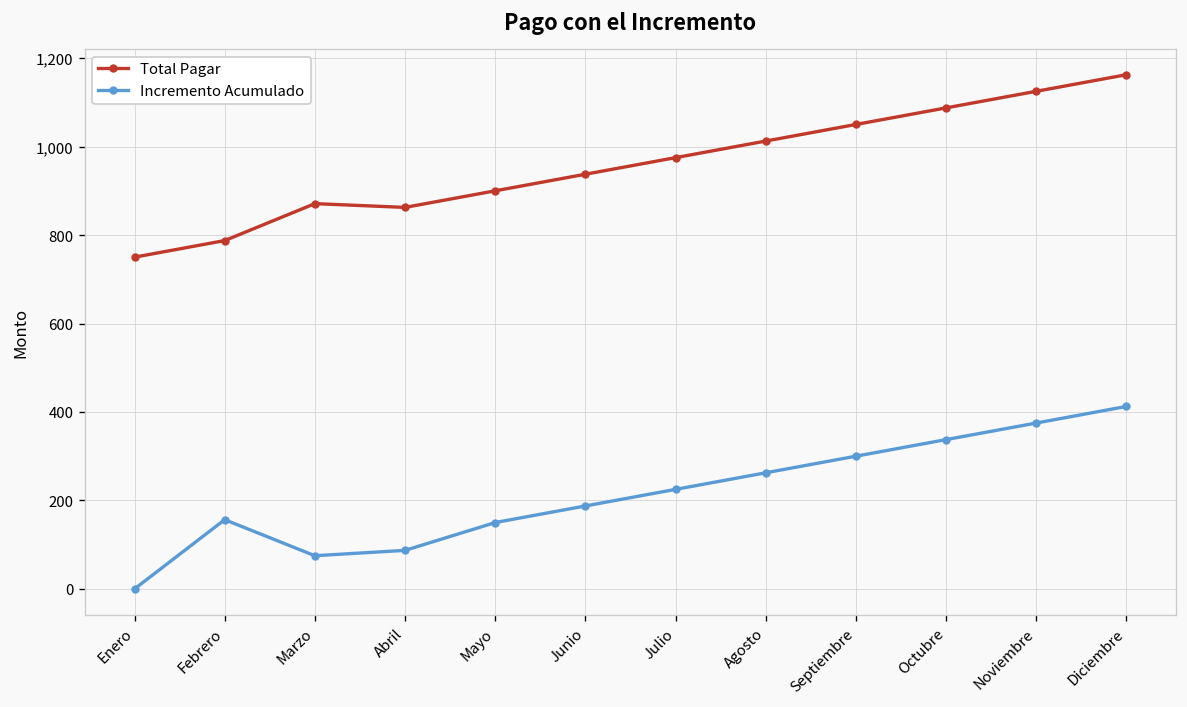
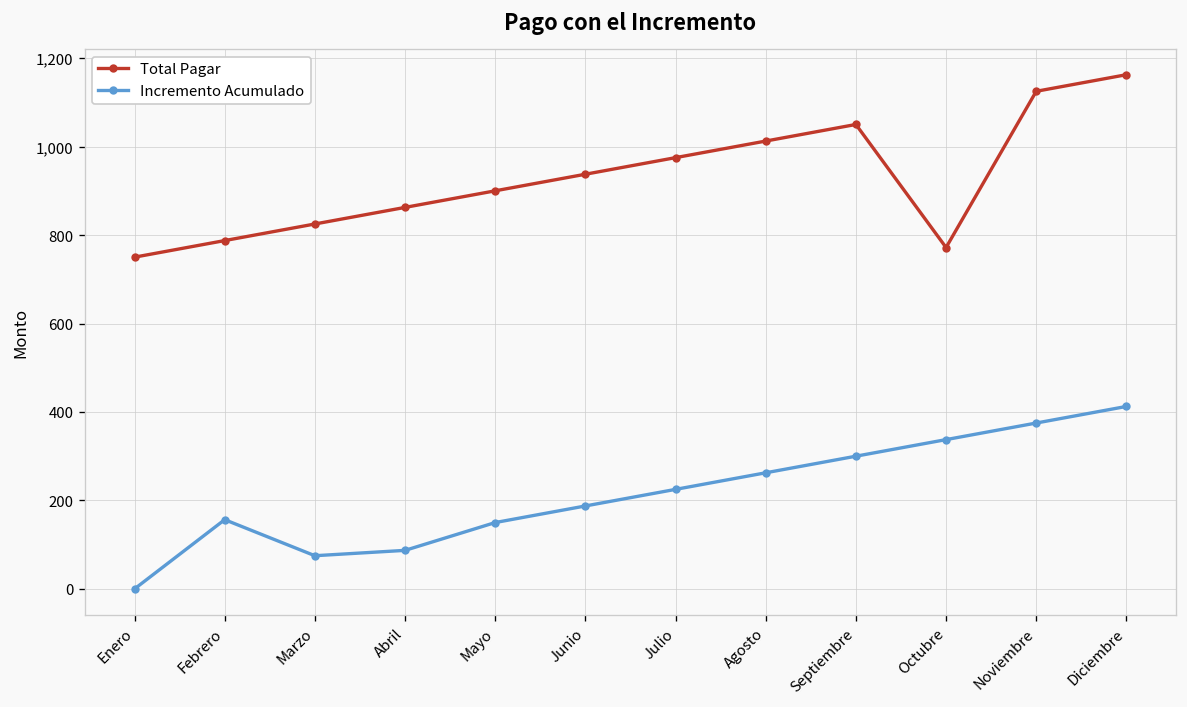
  {
    "Total Pagar": {
      "Enero": "750",
      "Febrero": "790",
-     "Marzo": "870",
+     "Marzo": "830",
      "Abril": "860",
      "Mayo": "900",
      "Junio": "940",
      "Julio": "980",
      "Agosto": "1,010",
      "Septiembre": "1,050",
-     "Octubre": "1,090",
+     "Octubre": "770",
      "Noviembre": "1,130",
      "Diciembre": "1,160"
    },
    "Incremento Acumulado": {
      "Enero": "0",
      "Febrero": "160",
      "Marzo": "80",
      "Abril": "90",
      "Mayo": "150",
      "Junio": "190",
      "Julio": "230",
      "Agosto": "260",
      "Septiembre": "300",
      "Octubre": "340",
      "Noviembre": "380",
      "Diciembre": "410"
    }
  }
